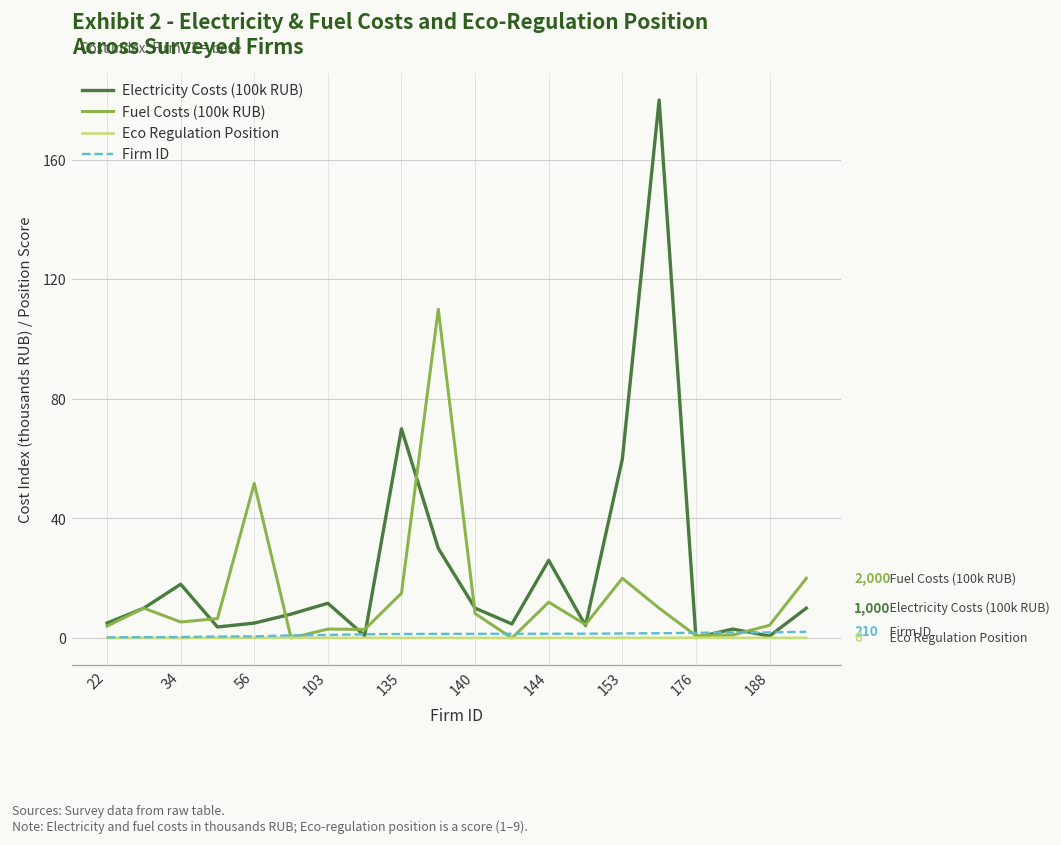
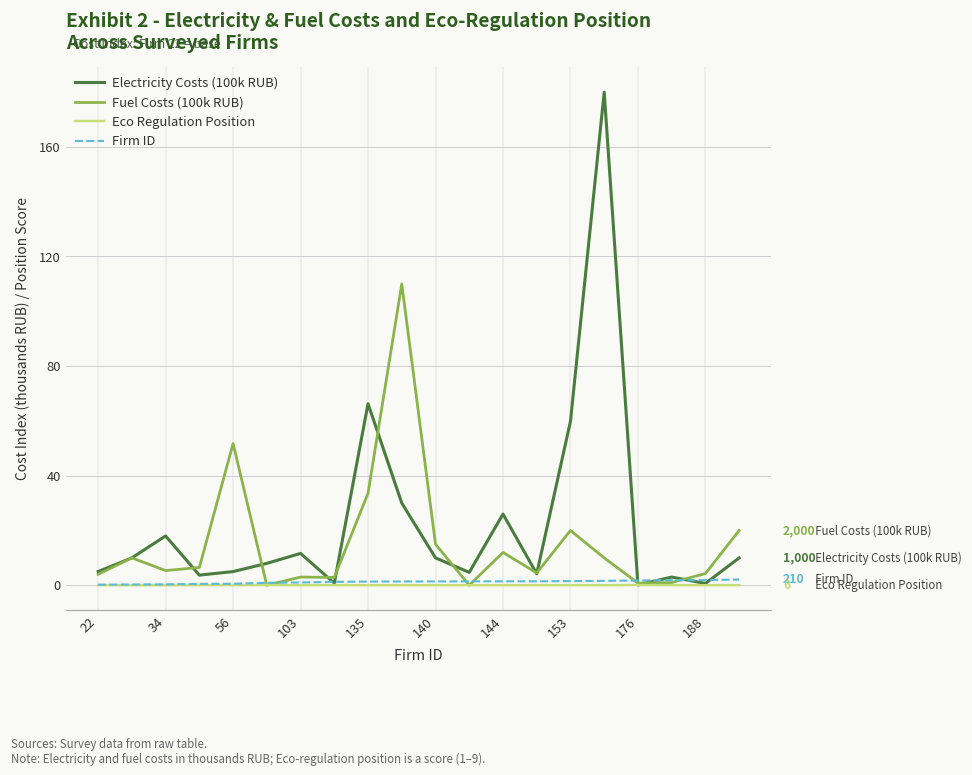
  {
    "Electricity Costs (100k RUB)": {
      "34": 18,
      "56": 5,
      "103": 12,
-     "135": 70,
+     "135": 66,
      "140": 10,
      "144": 26,
      "153": 60
    },
    "Fuel Costs (100k RUB)": {
      "34": 5,
      "56": 52,
      "103": 3,
-     "135": 15,
-     "140": 8,
+     "135": 34,
+     "140": 15,
      "144": 12,
      "153": 20,
      "188": 4
    },
    "Eco Regulation Position": {
      "135": 0,
      "140": 0,
      "144": 0,
      "153": 0
    },
    "Firm ID": {
      "135": 1,
      "140": 1,
      "144": 1,
      "153": 2,
      "188": 2
    }
  }
